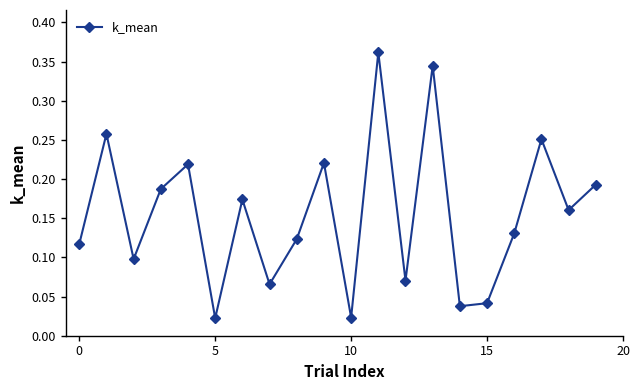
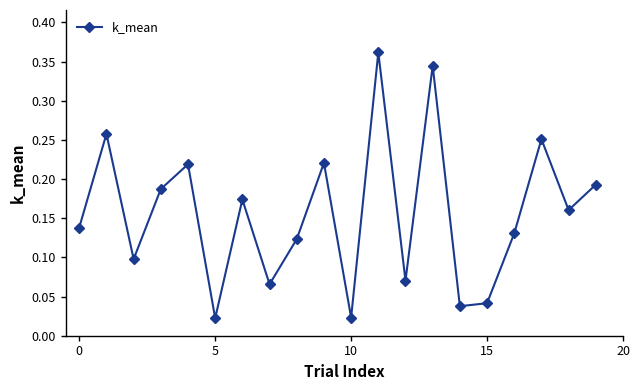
  {
-   "0": 0.12,
+   "0": 0.14,
    "5": 0.02,
    "10": 0.02,
    "15": 0.04
  }
